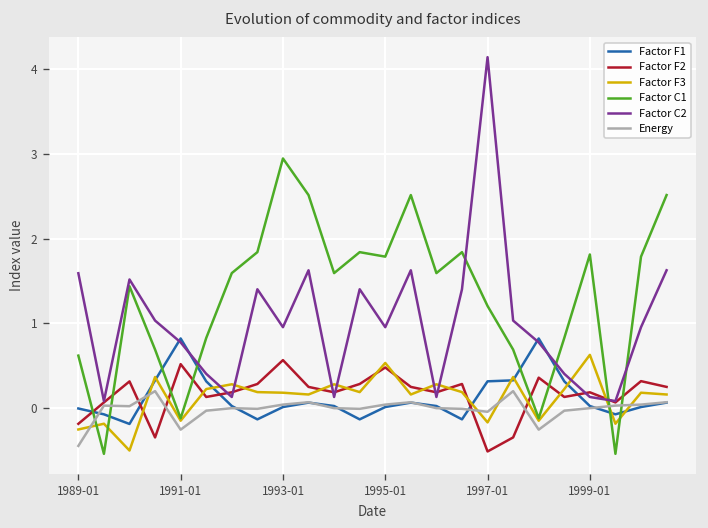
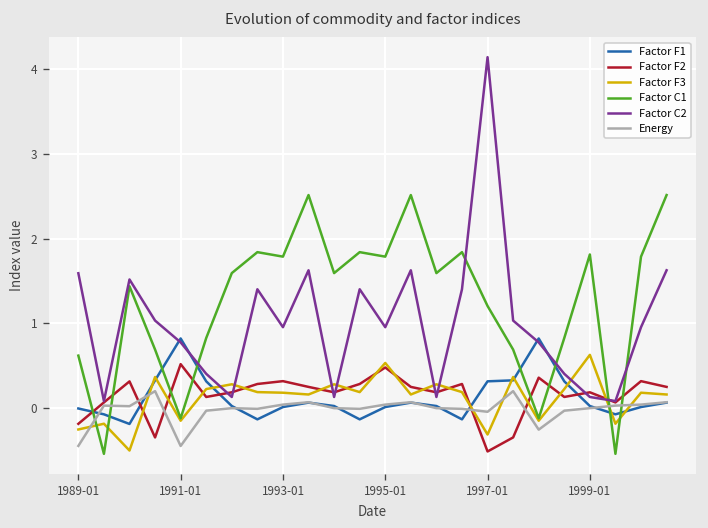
  {
    "Factor F1": {
      "1989-01": 0.0,
      "1991-01": 0.8,
      "1997-01": 0.3
    },
    "Factor F2": {
      "1989-01": -0.2,
      "1991-01": 0.5,
-     "1993-01": 0.6,
+     "1993-01": 0.3,
      "1995-01": 0.5,
      "1997-01": -0.5,
      "1999-01": 0.2
    },
    "Factor F3": {
      "1989-01": -0.3,
      "1993-01": 0.2,
      "1995-01": 0.5,
-     "1997-01": -0.2,
+     "1997-01": -0.3,
      "1999-01": 0.6
    },
    "Factor C1": {
      "1989-01": 0.6,
-     "1993-01": 2.9,
+     "1993-01": 1.8,
      "1995-01": 1.8,
      "1997-01": 1.2,
      "1999-01": 1.8
    },
    "Factor C2": {
      "1989-01": 1.6,
      "1991-01": 0.8,
      "1993-01": 1.0,
      "1995-01": 1.0,
      "1997-01": 4.1,
      "1999-01": 0.1
    },
    "Energy": {
      "1989-01": -0.4,
-     "1991-01": -0.3,
+     "1991-01": -0.5,
      "1997-01": 0.0
    }
  }
